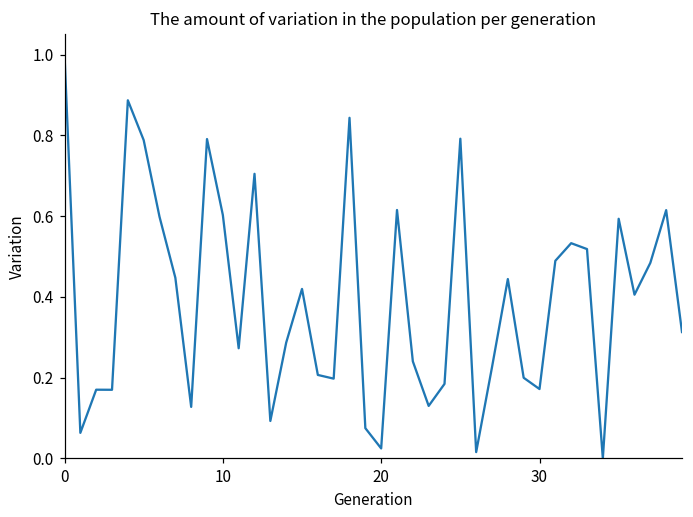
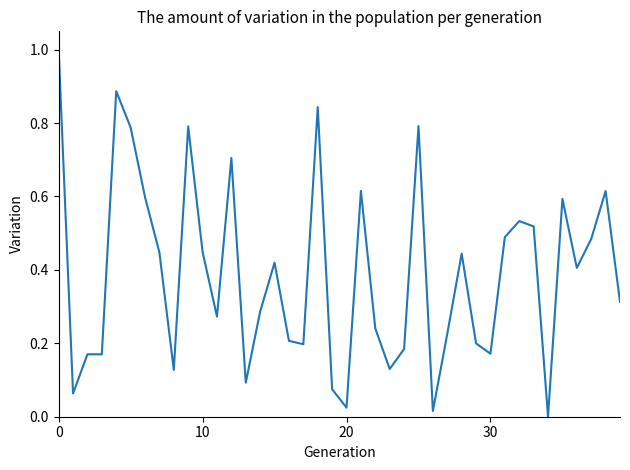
  {
    "0": 1.00,
-   "10": 0.60,
+   "10": 0.45,
    "20": 0.02,
    "30": 0.17
  }
